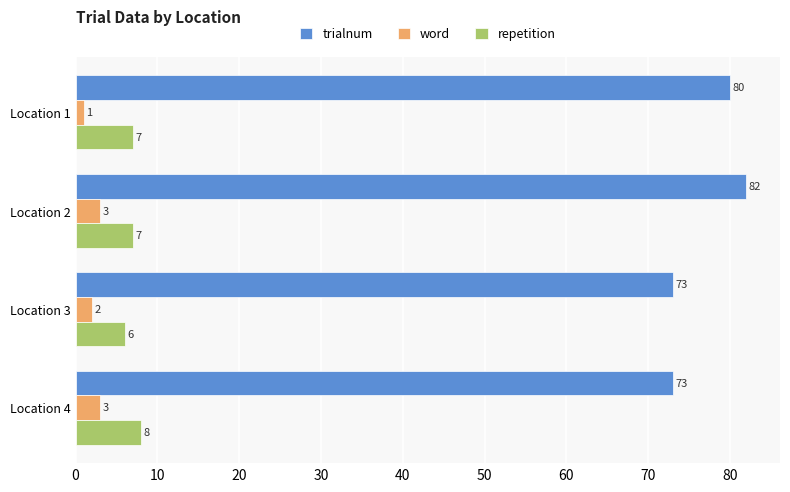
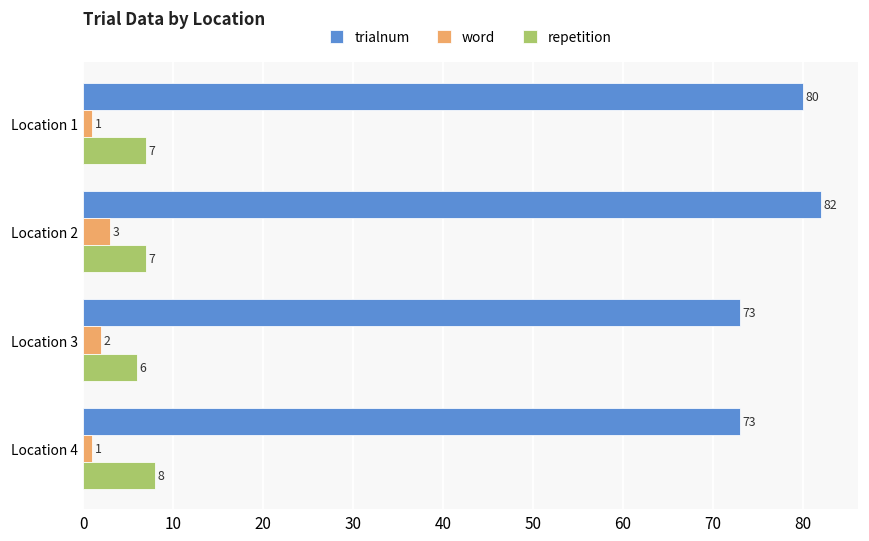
  {
    "trialnum": {
      "Location 1": 80,
      "Location 2": 82,
      "Location 3": 73,
      "Location 4": 73
    },
    "word": {
      "Location 1": 1,
      "Location 2": 3,
      "Location 3": 2,
-     "Location 4": 3
+     "Location 4": 1
    },
    "repetition": {
      "Location 1": 7,
      "Location 2": 7,
      "Location 3": 6,
      "Location 4": 8
    }
  }
